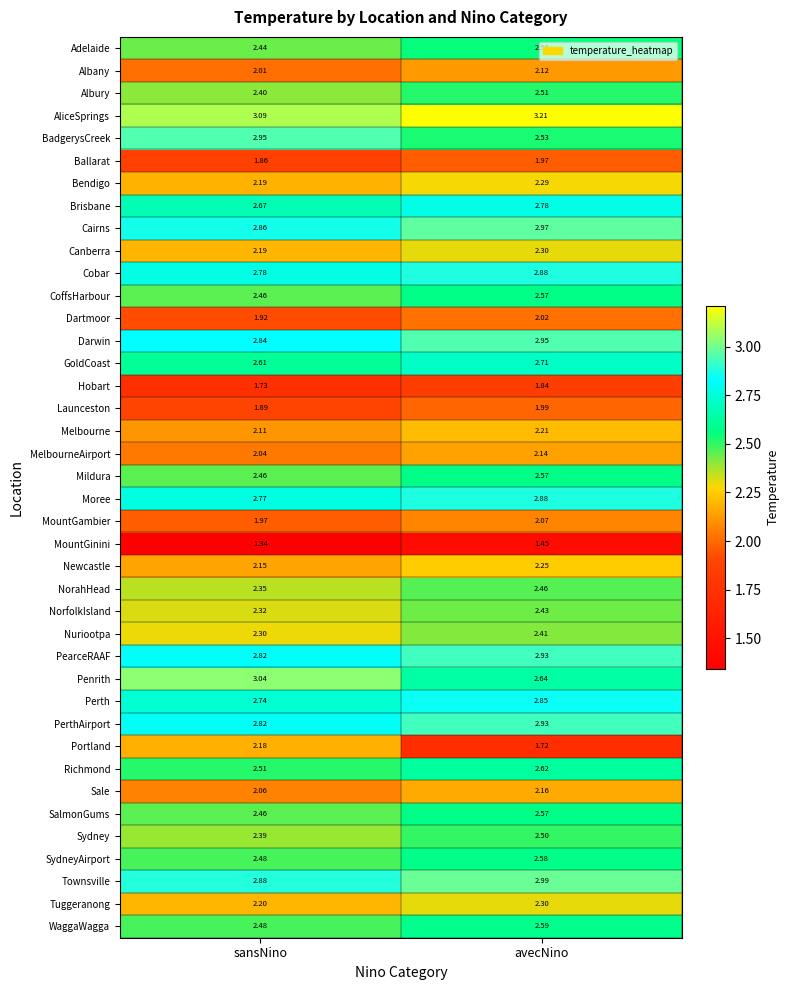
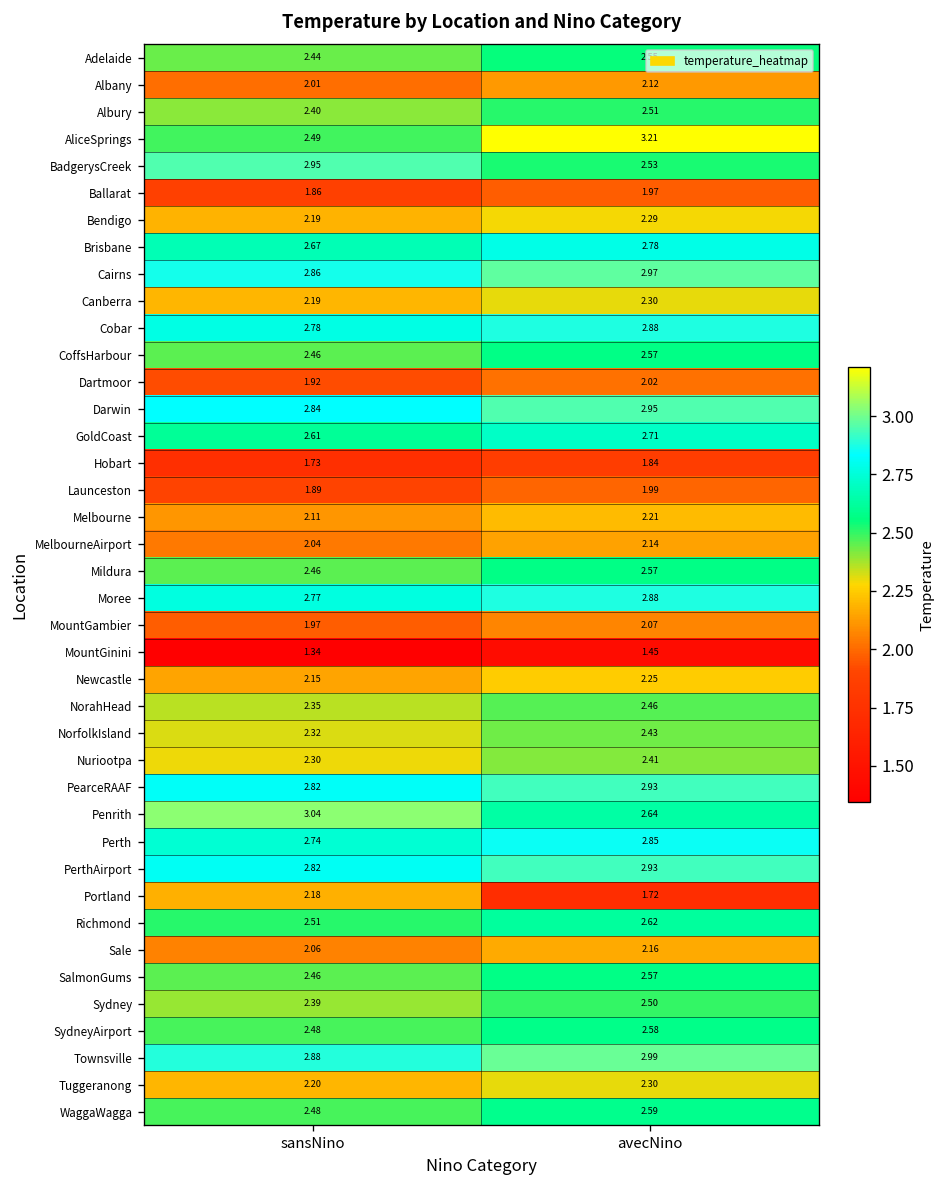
  {
    "Adelaide": {
      "sansNino": 2.44
    },
    "Albany": {
      "sansNino": 2.01,
      "avecNino": 2.12
    },
    "Albury": {
      "sansNino": 2.40,
      "avecNino": 2.51
    },
    "AliceSprings": {
-     "sansNino": 3.09,
+     "sansNino": 2.49,
      "avecNino": 3.21
    },
    "BadgerysCreek": {
      "sansNino": 2.95,
      "avecNino": 2.53
    },
    "Ballarat": {
      "sansNino": 1.86,
      "avecNino": 1.97
    },
    "Bendigo": {
      "sansNino": 2.19,
      "avecNino": 2.29
    },
    "Brisbane": {
      "sansNino": 2.67,
      "avecNino": 2.78
    },
    "Cairns": {
      "sansNino": 2.86,
      "avecNino": 2.97
    },
    "Canberra": {
      "sansNino": 2.19,
      "avecNino": 2.30
    },
    "Cobar": {
      "sansNino": 2.78,
      "avecNino": 2.88
    },
    "CoffsHarbour": {
      "sansNino": 2.46,
      "avecNino": 2.57
    },
    "Dartmoor": {
      "sansNino": 1.92,
      "avecNino": 2.02
    },
    "Darwin": {
      "sansNino": 2.84,
      "avecNino": 2.95
    },
    "GoldCoast": {
      "sansNino": 2.61,
      "avecNino": 2.71
    },
    "Hobart": {
      "sansNino": 1.73,
      "avecNino": 1.84
    },
    "Launceston": {
      "sansNino": 1.89,
      "avecNino": 1.99
    },
    "Melbourne": {
      "sansNino": 2.11,
      "avecNino": 2.21
    },
    "MelbourneAirport": {
      "sansNino": 2.04,
      "avecNino": 2.14
    },
    "Mildura": {
      "sansNino": 2.46,
      "avecNino": 2.57
    },
    "Moree": {
      "sansNino": 2.77,
      "avecNino": 2.88
    },
    "MountGambier": {
      "sansNino": 1.97,
      "avecNino": 2.07
    },
    "MountGinini": {
      "sansNino": 1.34,
      "avecNino": 1.45
    },
    "Newcastle": {
      "sansNino": 2.15,
      "avecNino": 2.25
    },
    "NorahHead": {
      "sansNino": 2.35,
      "avecNino": 2.46
    },
    "NorfolkIsland": {
      "sansNino": 2.32,
      "avecNino": 2.43
    },
    "Nuriootpa": {
      "sansNino": 2.30,
      "avecNino": 2.41
    },
    "PearceRAAF": {
      "sansNino": 2.82,
      "avecNino": 2.93
    },
    "Penrith": {
      "sansNino": 3.04,
      "avecNino": 2.64
    },
    "Perth": {
      "sansNino": 2.74,
      "avecNino": 2.85
    },
    "PerthAirport": {
      "sansNino": 2.82,
      "avecNino": 2.93
    },
    "Portland": {
      "sansNino": 2.18,
      "avecNino": 1.72
    },
    "Richmond": {
      "sansNino": 2.51,
      "avecNino": 2.62
    },
    "Sale": {
      "sansNino": 2.06,
      "avecNino": 2.16
    },
    "SalmonGums": {
      "sansNino": 2.46,
      "avecNino": 2.57
    },
    "Sydney": {
      "sansNino": 2.39,
      "avecNino": 2.50
    },
    "SydneyAirport": {
      "sansNino": 2.48,
      "avecNino": 2.58
    },
    "Townsville": {
      "sansNino": 2.88,
      "avecNino": 2.99
    },
    "Tuggeranong": {
      "sansNino": 2.20,
      "avecNino": 2.30
    },
    "WaggaWagga": {
      "sansNino": 2.48,
      "avecNino": 2.59
    }
  }
